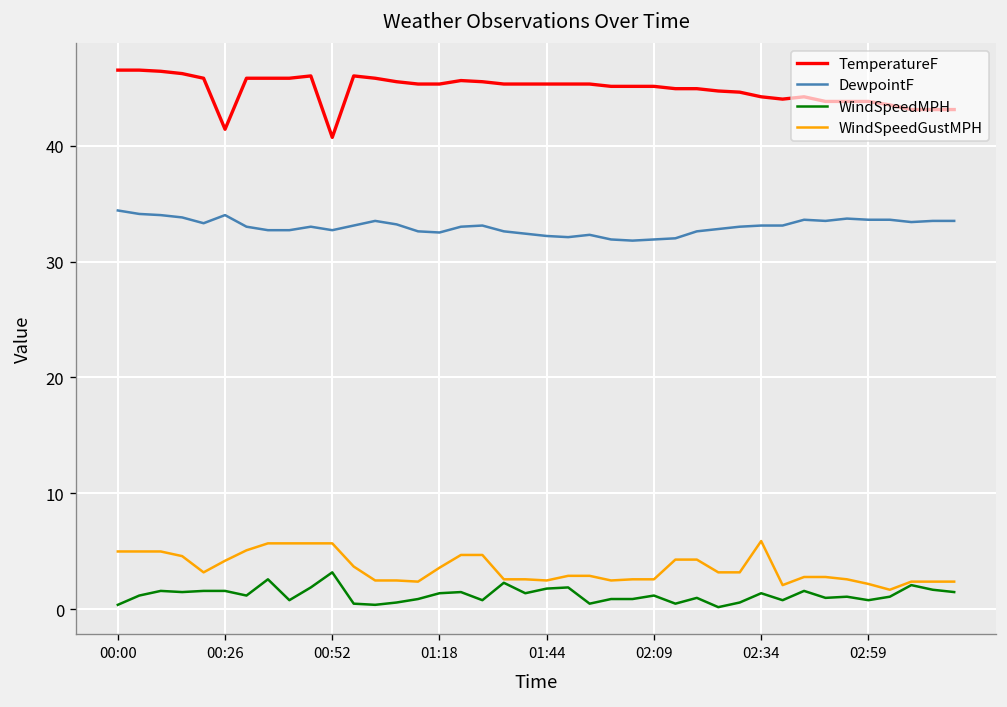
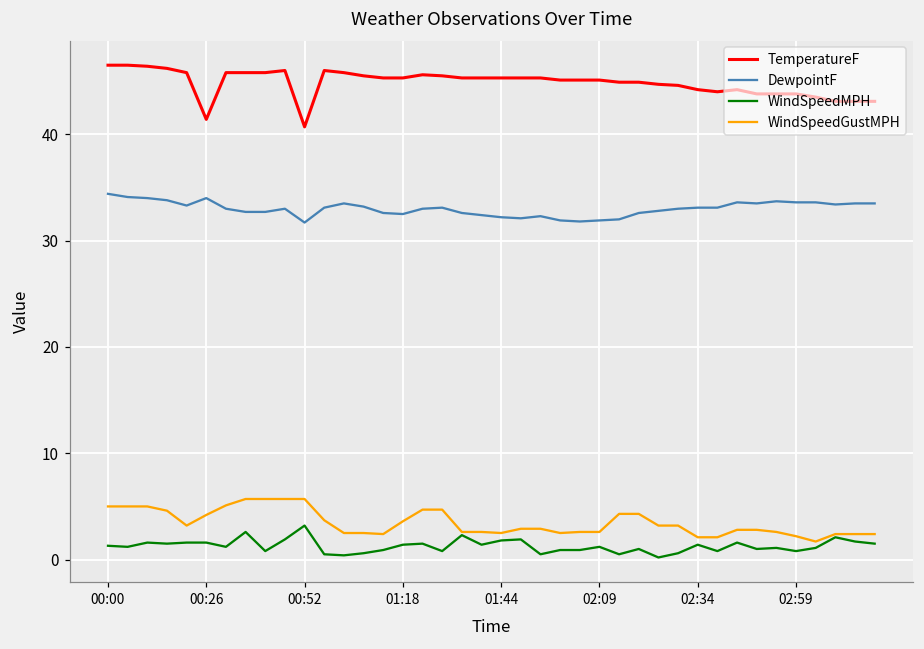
  {
    "TemperatureF": {
      "00:00": 47,
      "00:26": 41,
      "00:52": 41,
      "01:18": 45,
      "01:44": 45,
      "02:09": 45,
      "02:34": 44
    },
    "DewpointF": {
      "00:00": 34,
      "00:26": 34,
-     "00:52": 33,
+     "00:52": 32,
      "01:18": 33,
      "01:44": 32,
      "02:09": 32,
      "02:34": 33,
      "02:59": 34
    },
    "WindSpeedMPH": {
-     "00:00": 0,
+     "00:00": 1,
      "00:26": 2,
      "00:52": 3,
      "01:18": 1,
      "01:44": 2,
      "02:09": 1,
      "02:34": 1,
      "02:59": 1
    },
    "WindSpeedGustMPH": {
      "00:00": 5,
      "00:26": 4,
      "00:52": 6,
      "01:18": 4,
      "01:44": 3,
      "02:09": 3,
-     "02:34": 6,
+     "02:34": 2,
      "02:59": 2
    }
  }
